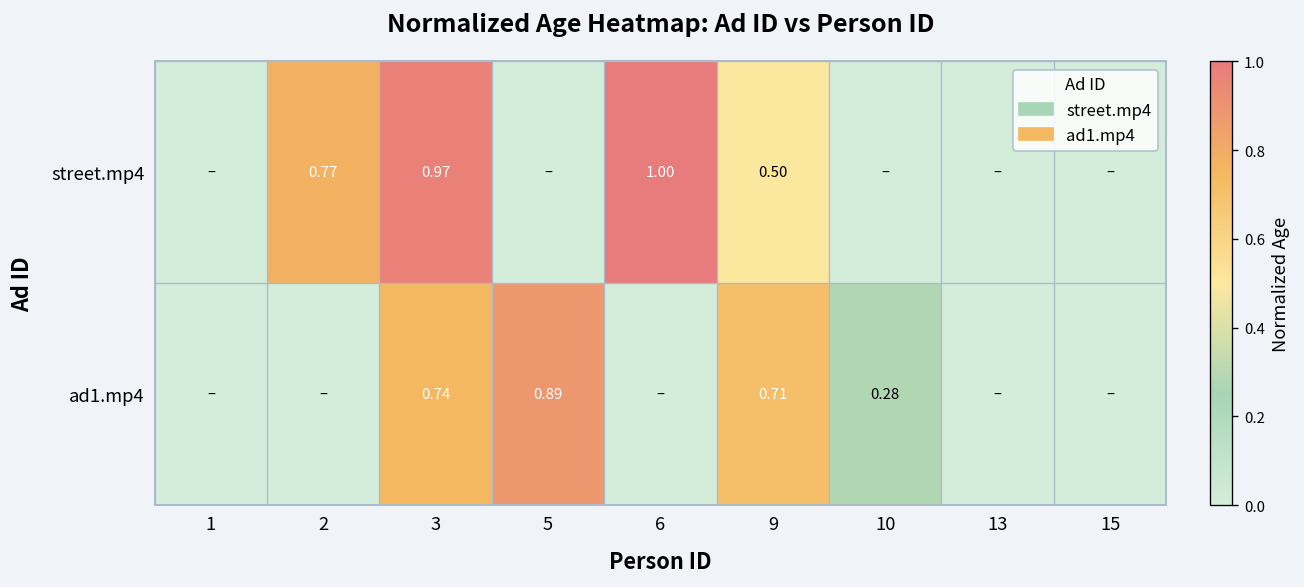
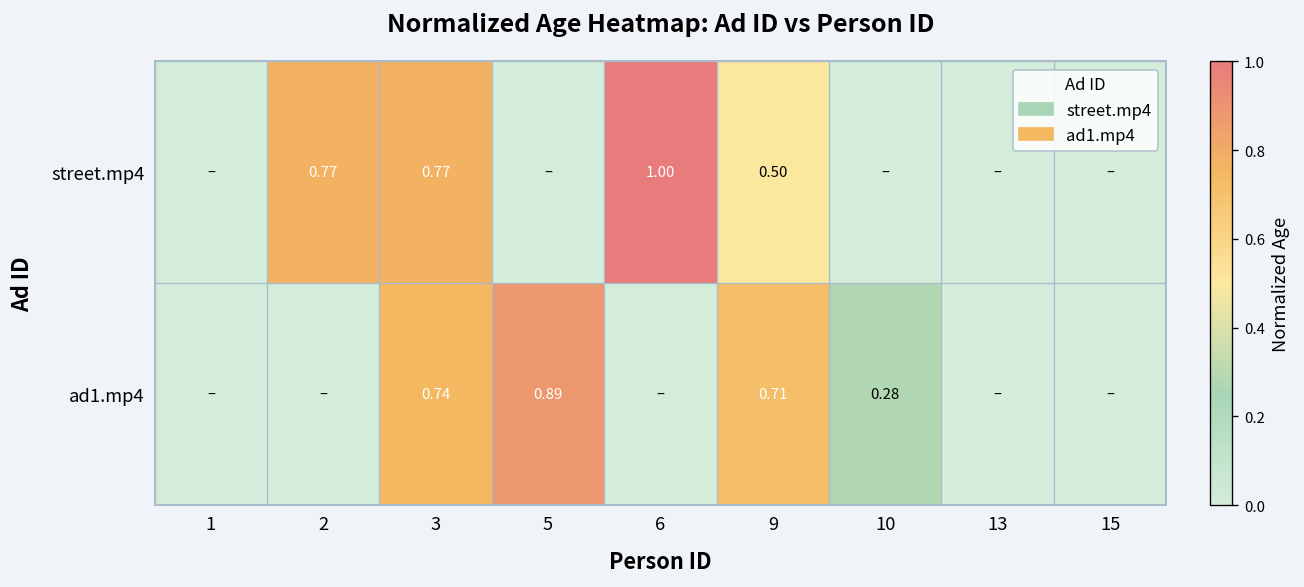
  {
    "street.mp4": {
      "2": 0.77,
-     "3": 0.97,
+     "3": 0.77,
      "6": 1.00,
      "9": 0.50
    },
    "ad1.mp4": {
      "3": 0.74,
      "5": 0.89,
      "9": 0.71,
      "10": 0.28
    }
  }
